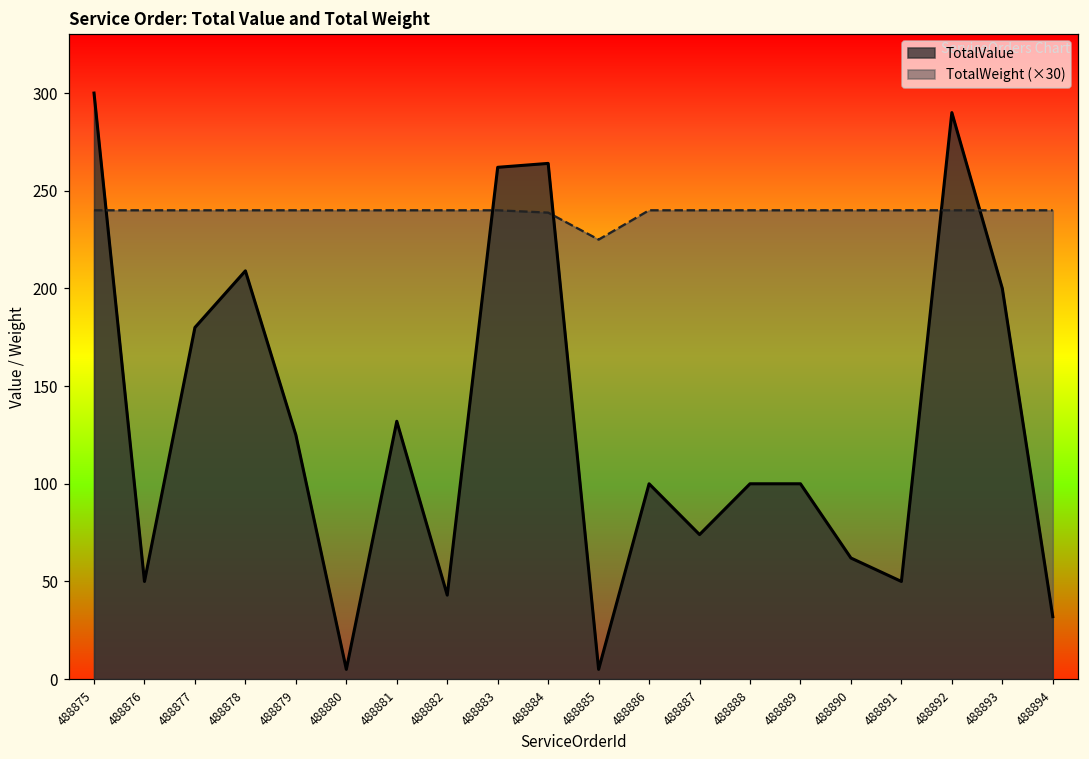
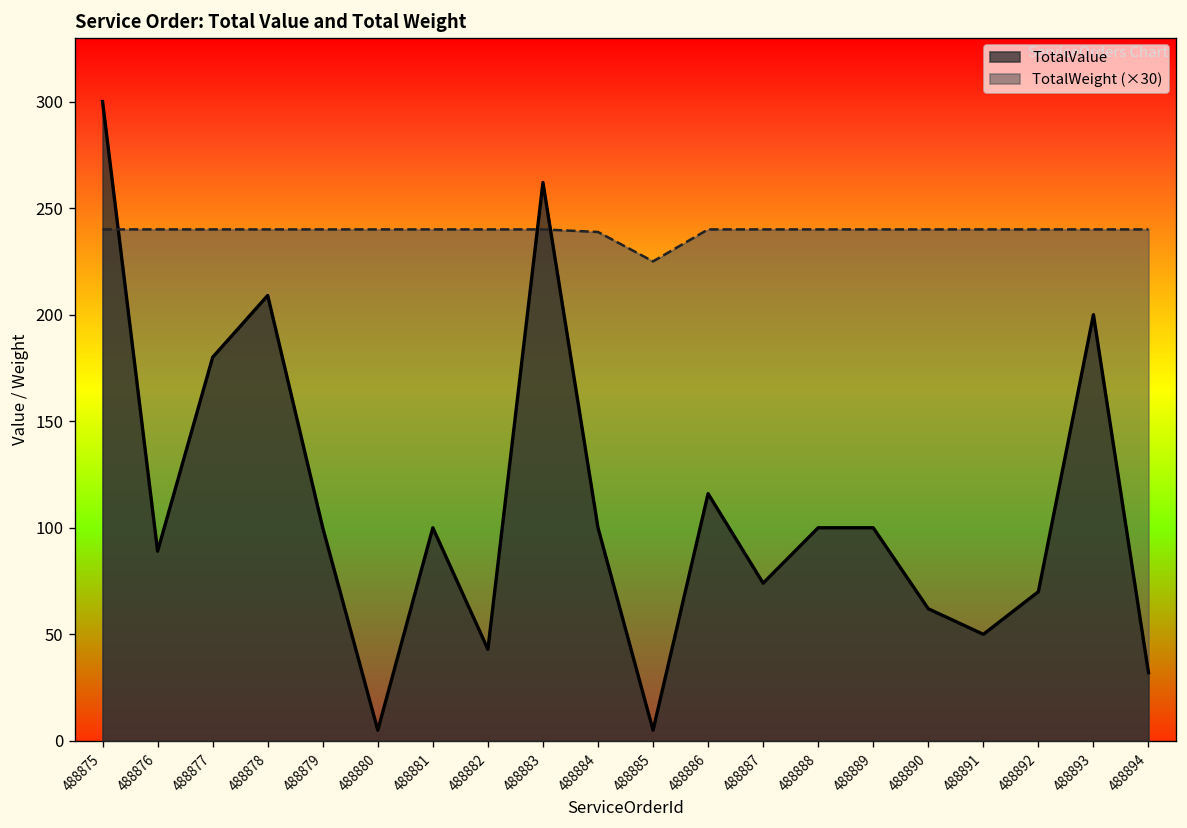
  {
    "TotalValue": {
      "488875": 300,
-     "488876": 50,
+     "488876": 89,
      "488877": 180,
      "488878": 209,
-     "488879": 125,
+     "488879": 100,
      "488880": 5,
-     "488881": 132,
+     "488881": 100,
      "488882": 43,
      "488883": 262,
-     "488884": 264,
+     "488884": 100,
      "488885": 5,
-     "488886": 100,
+     "488886": 116,
      "488887": 74,
      "488888": 100,
      "488889": 100,
      "488890": 62,
      "488891": 50,
-     "488892": 290,
+     "488892": 70,
      "488893": 200,
      "488894": 32
    },
    "TotalWeight (×30)": {
      "488875": 240,
      "488876": 240,
      "488877": 240,
      "488878": 240,
      "488879": 240,
      "488880": 240,
      "488881": 240,
      "488882": 240,
      "488883": 240,
      "488884": 239,
      "488885": 225,
      "488886": 240,
      "488887": 240,
      "488888": 240,
      "488889": 240,
      "488890": 240,
      "488891": 240,
      "488892": 240,
      "488893": 240,
      "488894": 240
    }
  }
